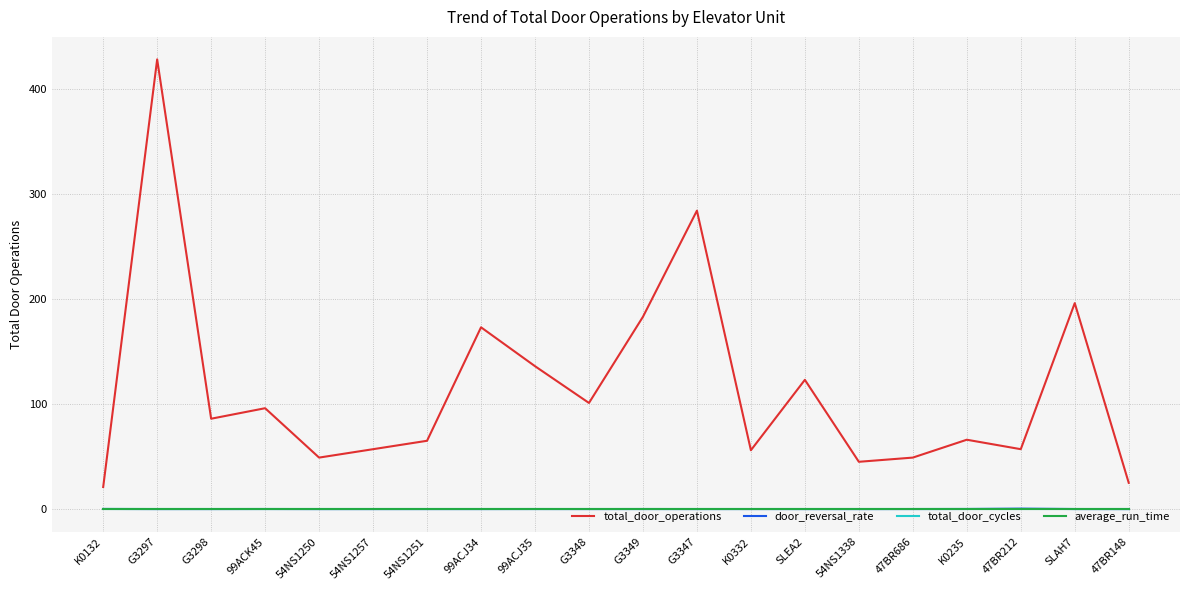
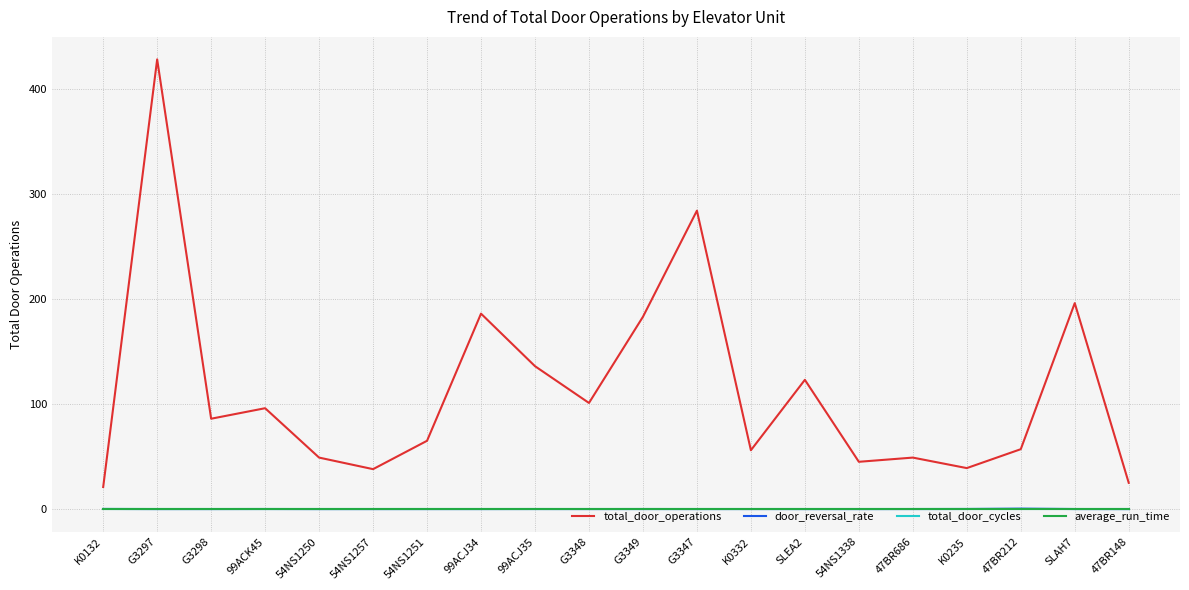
  {
    "total_door_operations": {
      "K0132": 21,
      "G3297": 428,
      "G3298": 86,
      "99ACK45": 96,
      "54NS1250": 49,
-     "54NS1257": 57,
+     "54NS1257": 38,
      "54NS1251": 65,
-     "99ACJ34": 173,
+     "99ACJ34": 186,
      "99ACJ35": 136,
      "G3348": 101,
      "G3349": 183,
      "G3347": 284,
      "K0332": 56,
      "SLEA2": 123,
      "54NS1338": 45,
      "47BR686": 49,
-     "K0235": 66,
+     "K0235": 39,
      "47BR212": 57,
      "SLAH7": 196,
      "47BR148": 25
    },
    "average_run_time": {
      "K0132": 0,
      "G3297": 0,
      "G3298": 0,
      "99ACK45": 0,
      "54NS1250": 0,
      "54NS1257": 0,
      "54NS1251": 0,
      "99ACJ34": 0,
      "99ACJ35": 0,
      "G3348": 0,
      "G3349": 0,
      "G3347": 0,
      "K0332": 0,
      "SLEA2": 0,
      "54NS1338": 0,
      "47BR686": 0,
      "K0235": 0,
      "47BR212": 0,
      "SLAH7": 0,
      "47BR148": 0
    }
  }
